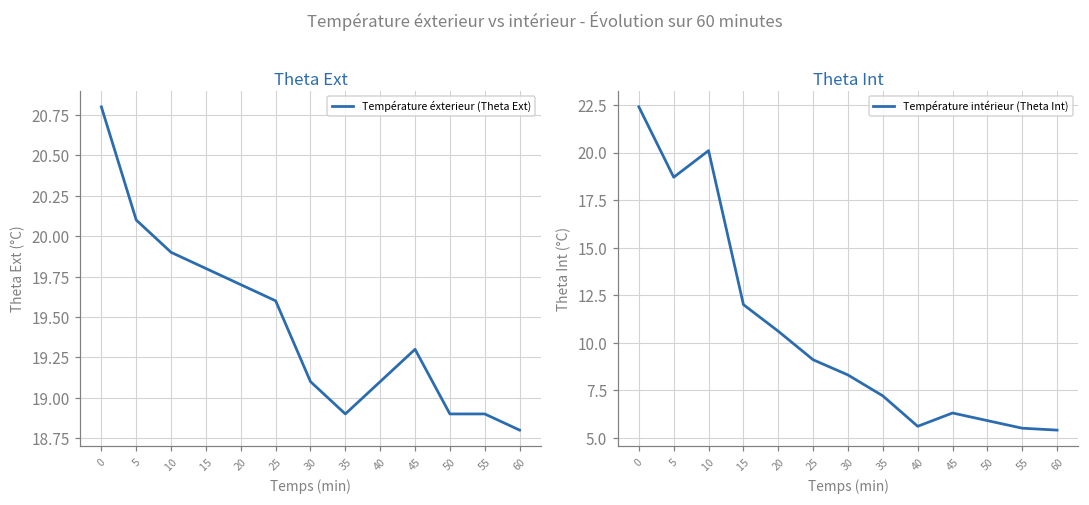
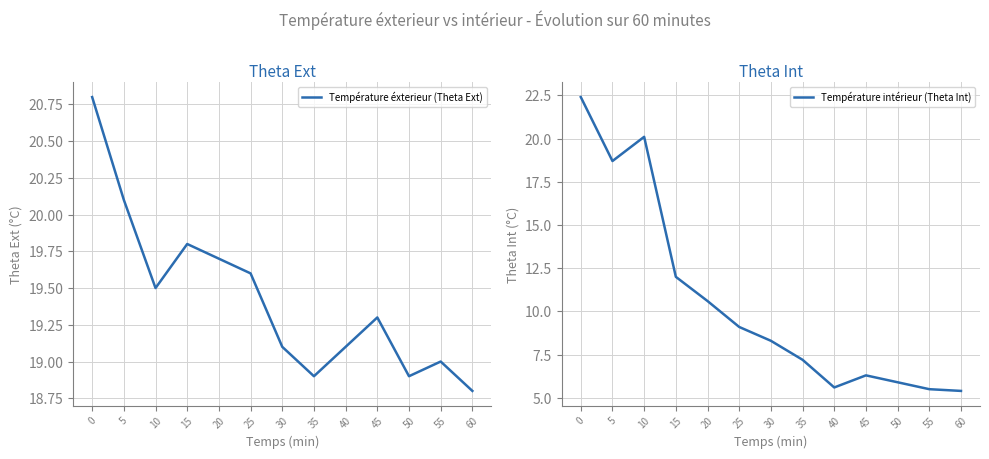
  {
    "Theta Ext": {
      "0": 20.8,
      "5": 20.1,
-     "10": 19.9,
+     "10": 19.5,
      "15": 19.8,
      "20": 19.7,
      "25": 19.6,
      "30": 19.1,
      "35": 18.9,
      "40": 19.1,
      "45": 19.3,
      "50": 18.9,
-     "55": 18.9,
+     "55": 19.0,
      "60": 18.8
    },
    "Theta Int": {
      "0": 22.4,
      "5": 18.7,
      "10": 20.1,
      "15": 12.0,
      "20": 10.6,
      "25": 9.1,
      "30": 8.3,
      "35": 7.2,
      "40": 5.6,
      "45": 6.3,
      "50": 5.9,
      "55": 5.5,
      "60": 5.4
    }
  }
